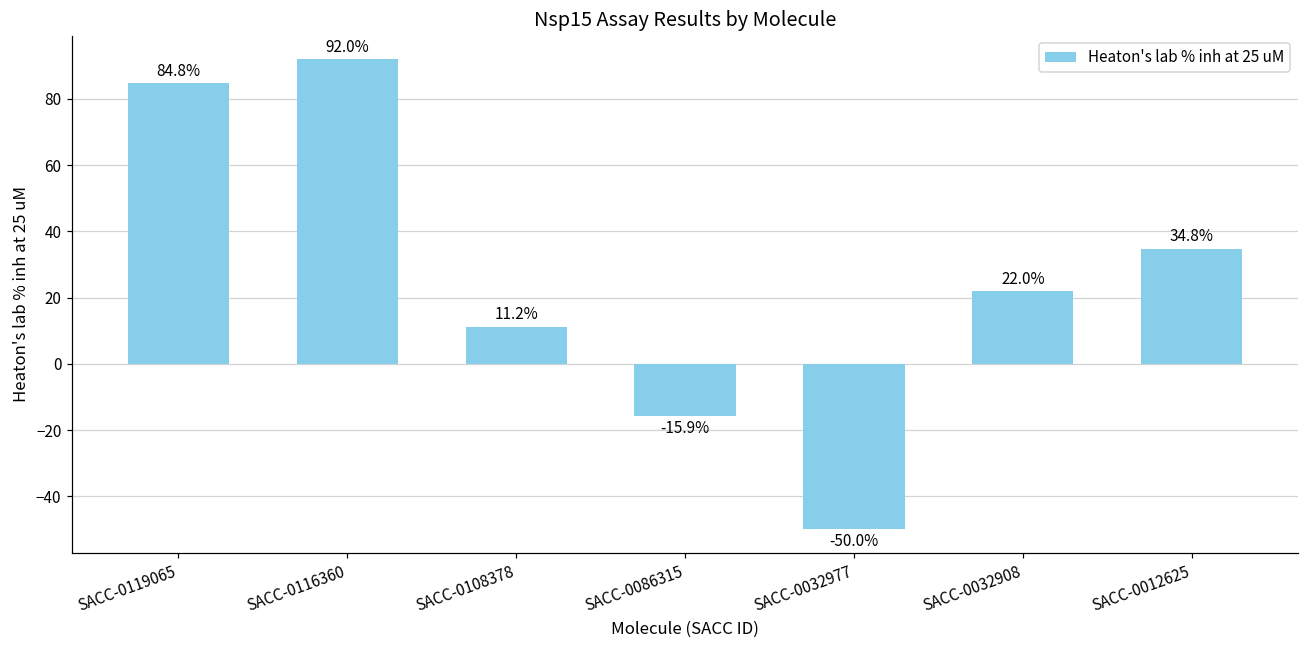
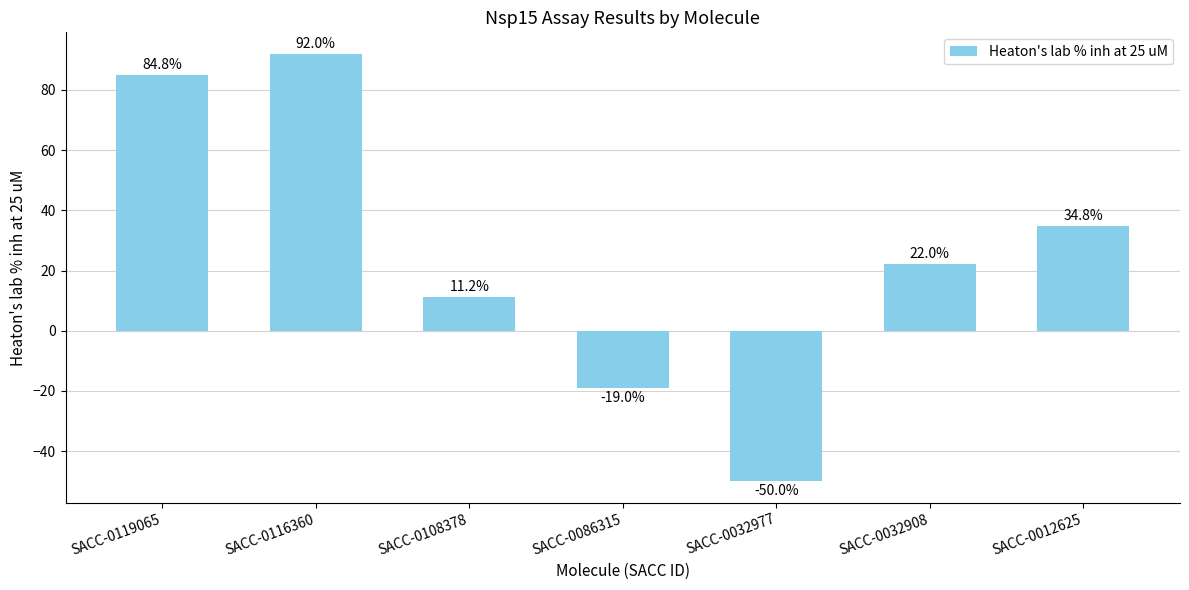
  {
    "SACC-0119065": "84.8%",
    "SACC-0116360": "92.0%",
    "SACC-0108378": "11.2%",
-   "SACC-0086315": "-15.9%",
+   "SACC-0086315": "-19.0%",
    "SACC-0032977": "-50.0%",
    "SACC-0032908": "22.0%",
    "SACC-0012625": "34.8%"
  }
